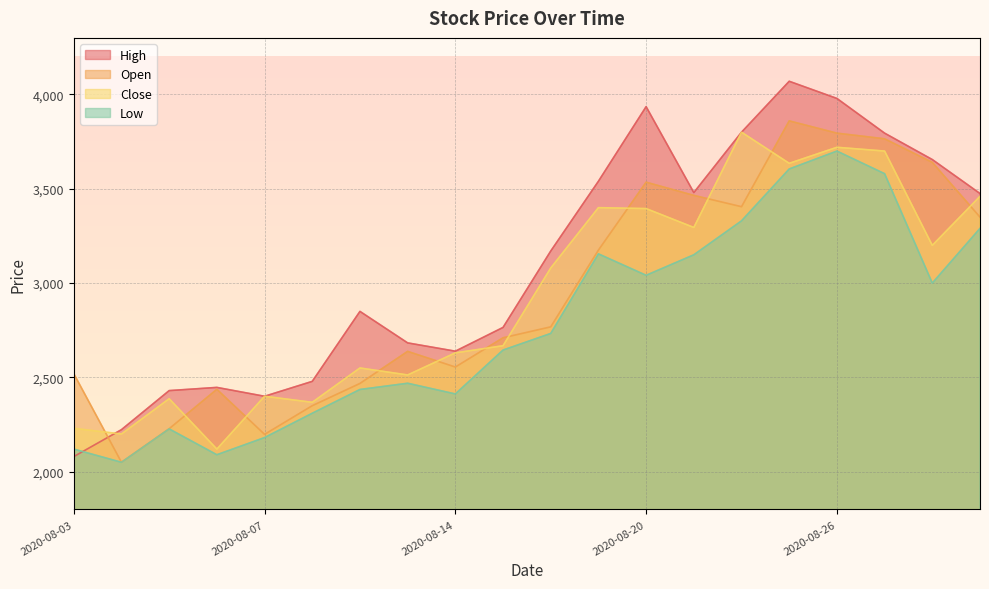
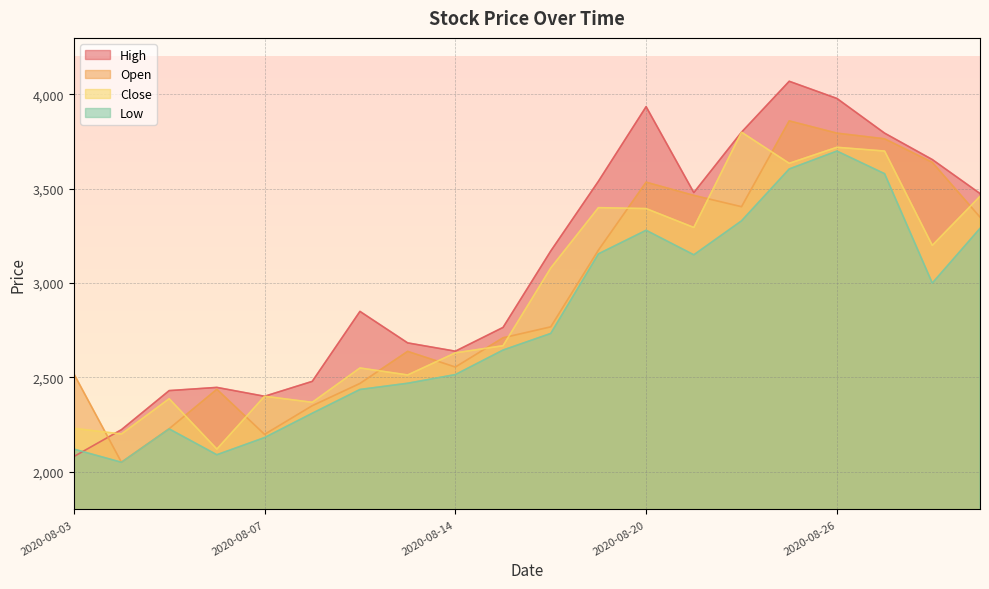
  {
    "High": {
      "2020-08-03": "2,080",
      "2020-08-20": "3,940",
      "2020-08-26": "3,980"
    },
    "Low": {
      "2020-08-03": "2,120",
      "2020-08-07": "2,180",
-     "2020-08-14": "2,410",
-     "2020-08-20": "3,040",
+     "2020-08-14": "2,520",
+     "2020-08-20": "3,280",
      "2020-08-26": "3,700"
    }
  }
